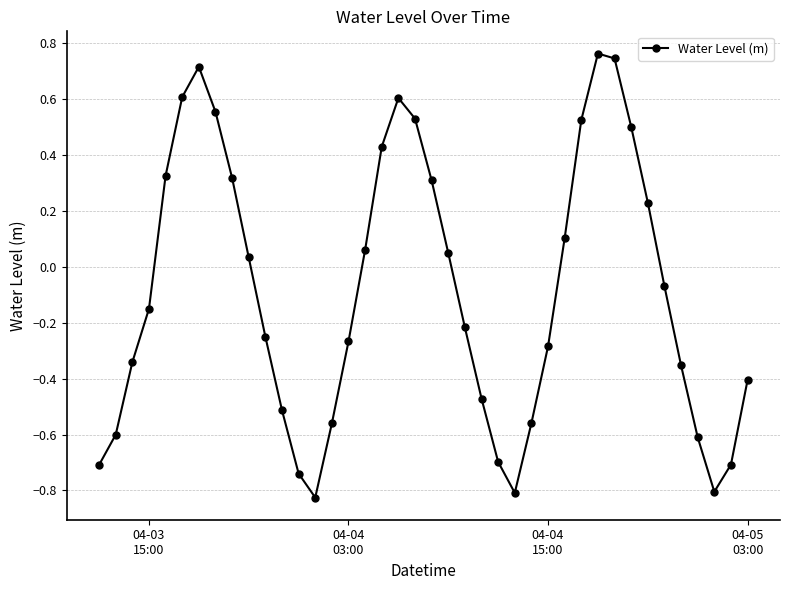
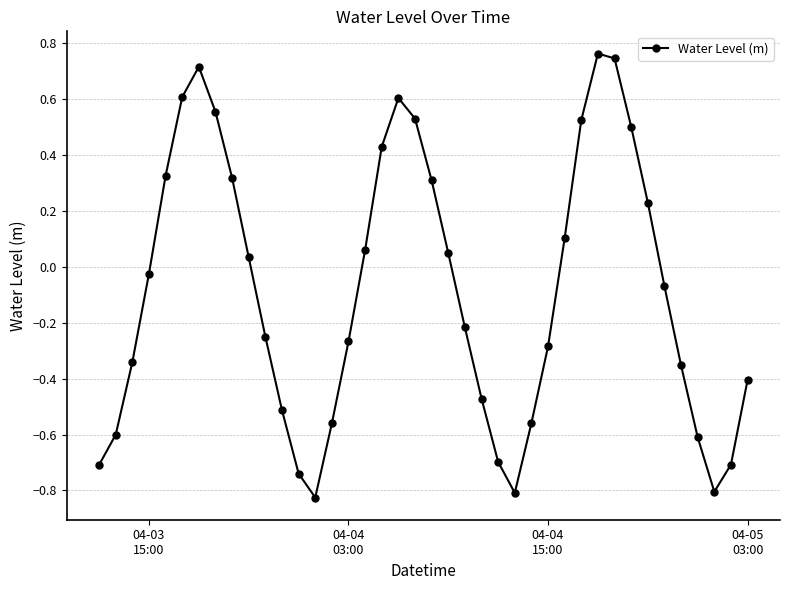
  {
-   "04-03 15:00": -0.15,
+   "04-03 15:00": -0.02,
    "04-04 03:00": -0.27,
    "04-04 15:00": -0.28,
    "04-05 03:00": -0.40
  }
